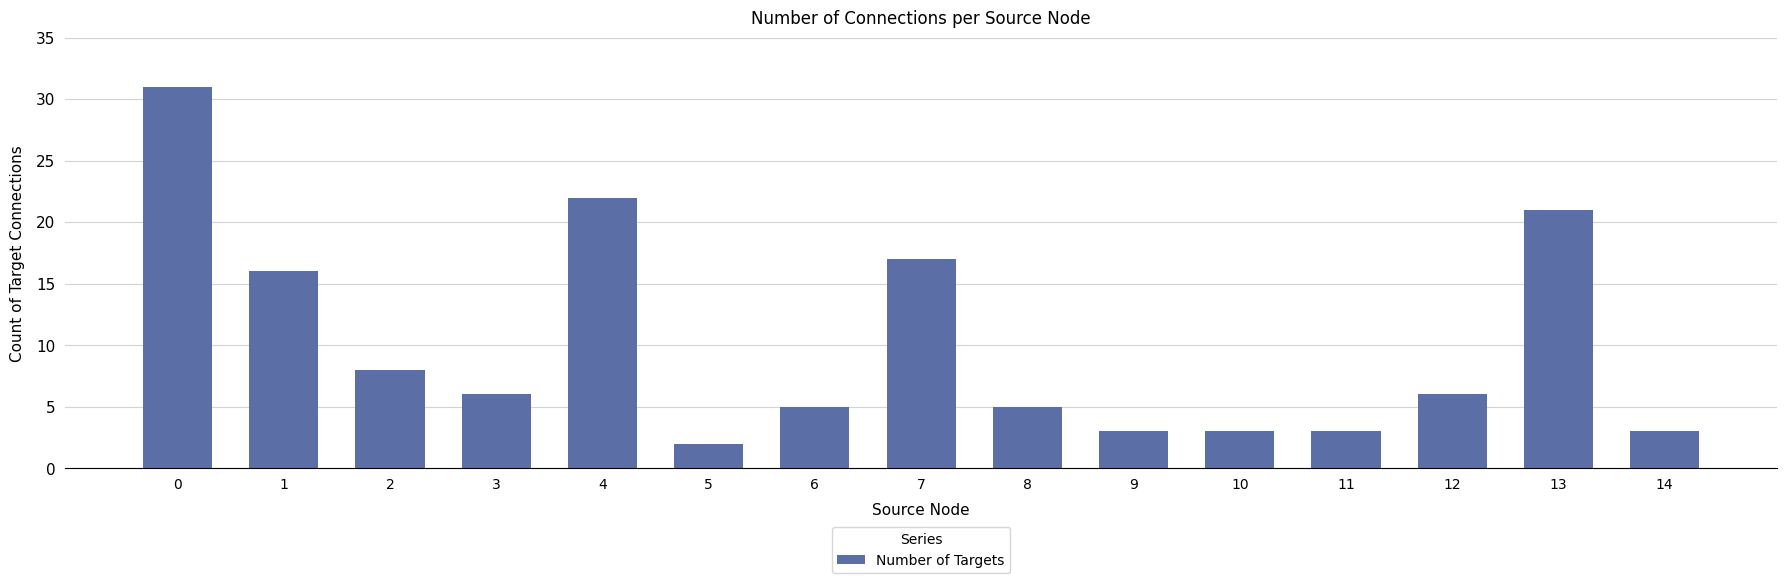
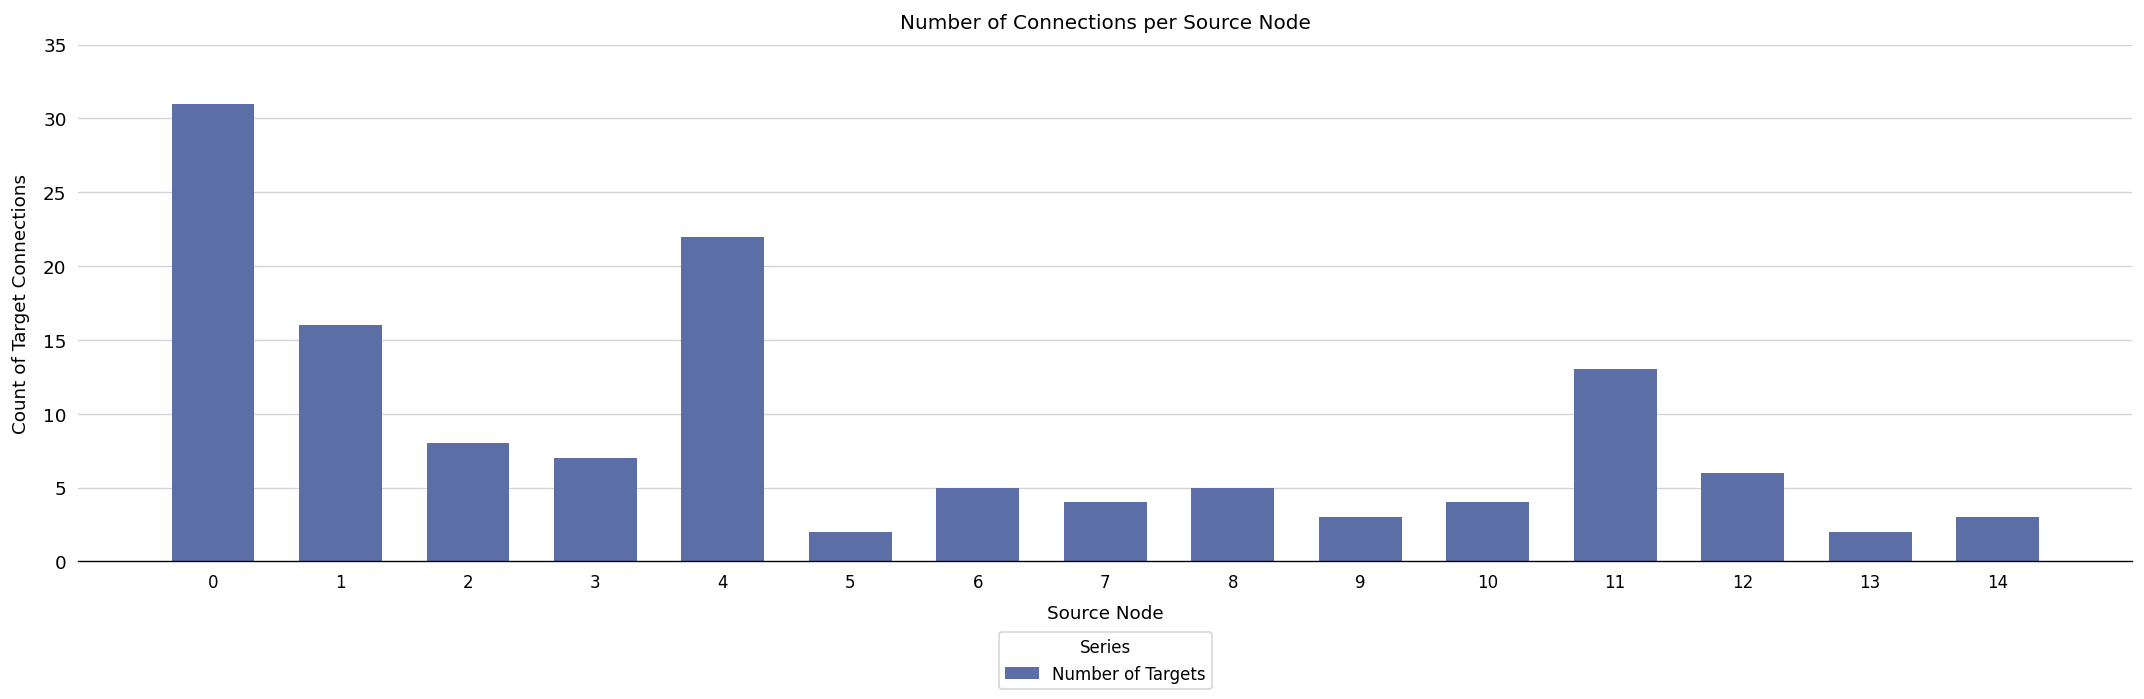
  {
    "0": 31,
    "1": 16,
    "2": 8,
-   "3": 6,
+   "3": 7,
    "4": 22,
    "5": 2,
    "6": 5,
-   "7": 17,
+   "7": 4,
    "8": 5,
    "9": 3,
-   "10": 3,
-   "11": 3,
+   "10": 4,
+   "11": 13,
    "12": 6,
-   "13": 21,
+   "13": 2,
    "14": 3
  }
